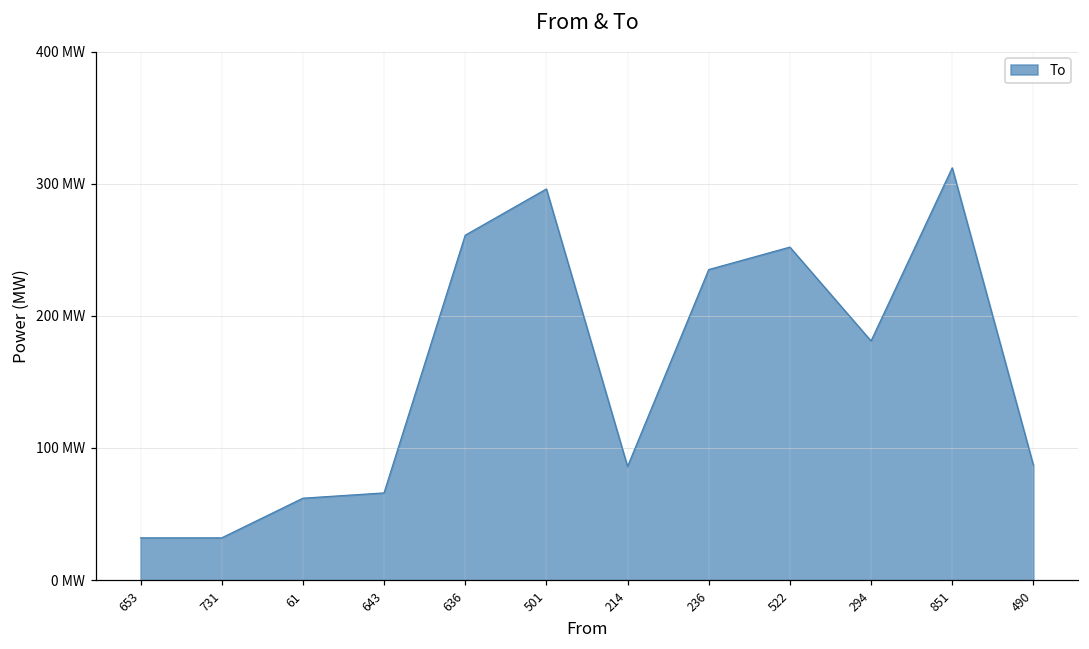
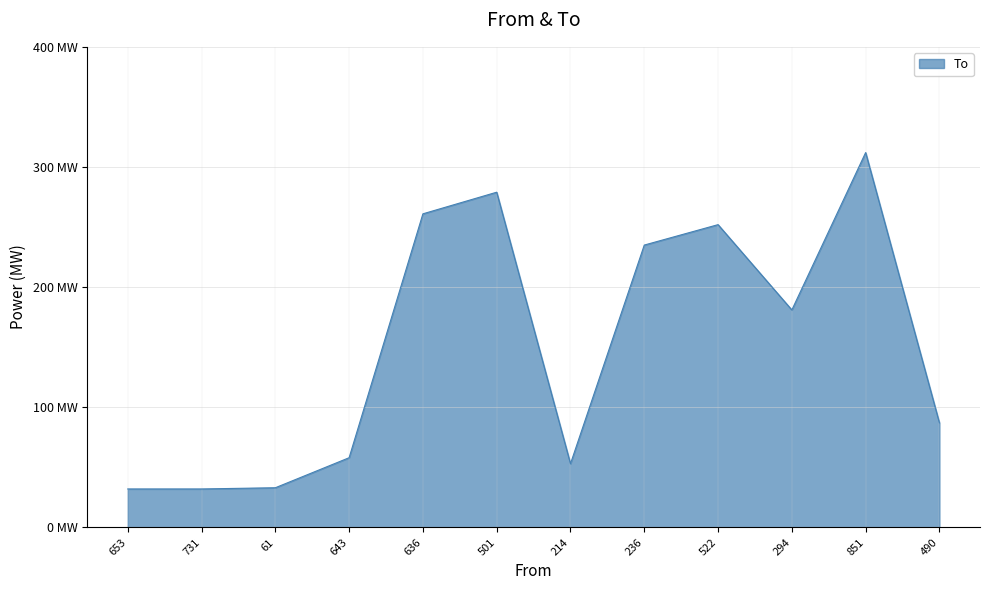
  {
    "653": "32 MW",
    "731": "32 MW",
-   "61": "62 MW",
-   "643": "66 MW",
+   "61": "33 MW",
+   "643": "58 MW",
    "636": "261 MW",
-   "501": "296 MW",
-   "214": "86 MW",
+   "501": "279 MW",
+   "214": "53 MW",
    "236": "235 MW",
    "522": "252 MW",
    "294": "181 MW",
    "851": "312 MW",
    "490": "87 MW"
  }
